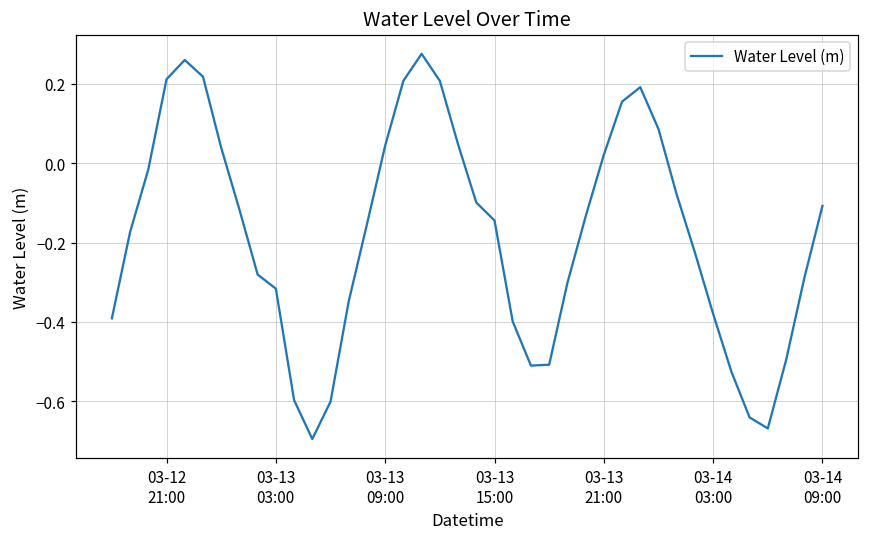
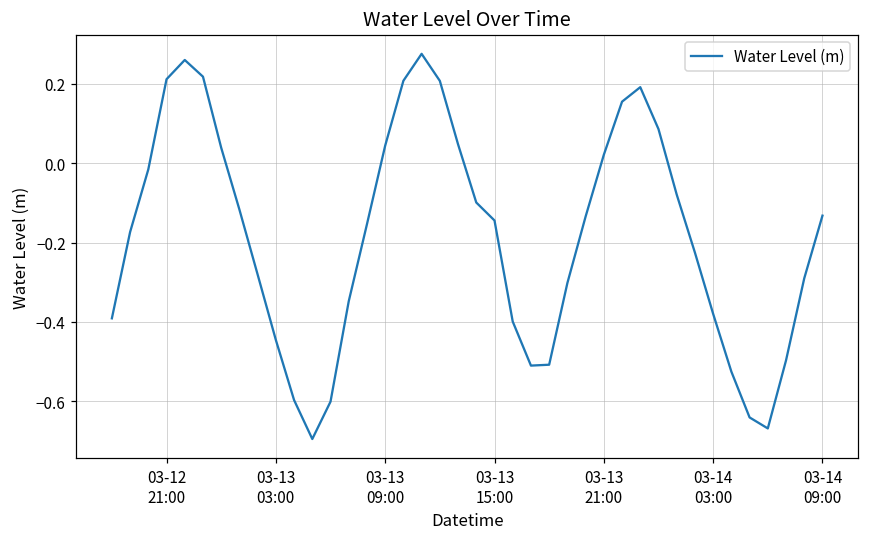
  {
    "03-12 21:00": 0.21,
-   "03-13 03:00": -0.32,
+   "03-13 03:00": -0.45,
    "03-13 09:00": 0.04,
    "03-13 15:00": -0.14,
    "03-13 21:00": 0.02,
    "03-14 03:00": -0.38,
-   "03-14 09:00": -0.11
+   "03-14 09:00": -0.13
  }
